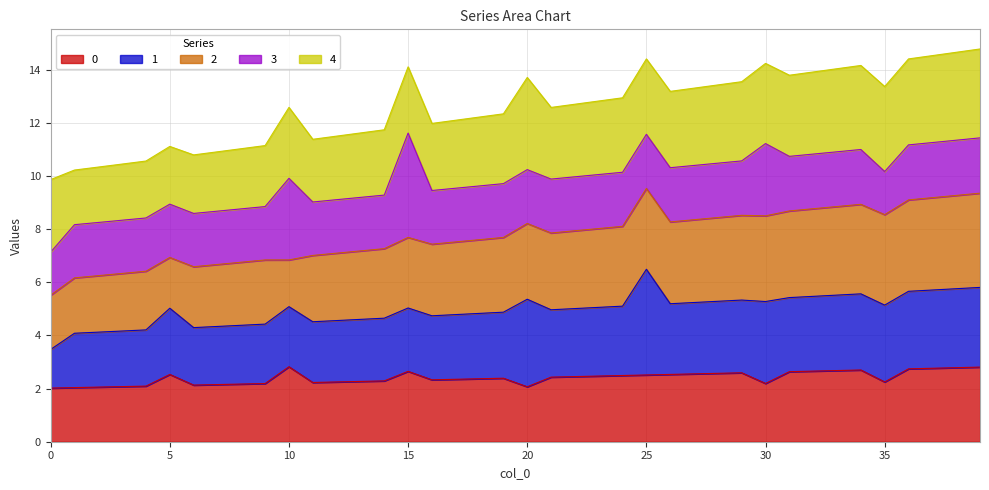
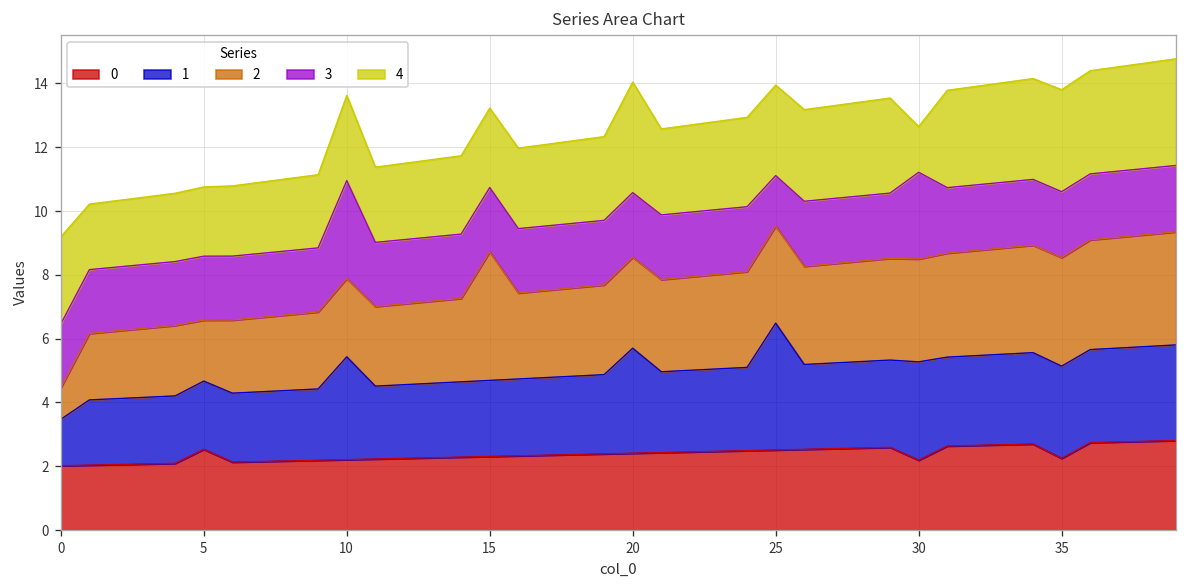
  {
    "0": {
      "0": 2.0,
      "5": 2.5,
-     "10": 2.8,
-     "15": 2.6,
-     "20": 2.1,
+     "10": 2.2,
+     "15": 2.3,
+     "20": 2.4,
      "25": 2.5,
      "30": 2.2,
      "35": 2.2
    },
    "1": {
      "0": 1.5,
-     "5": 2.5,
-     "10": 2.3,
+     "5": 2.1,
+     "10": 3.2,
      "15": 2.4,
      "20": 3.3,
      "25": 4.0,
      "30": 3.1,
      "35": 2.9
    },
    "2": {
-     "0": 2.0,
+     "0": 1.0,
      "5": 1.9,
-     "10": 1.8,
-     "15": 2.7,
+     "10": 2.5,
+     "15": 4.0,
      "20": 2.9,
      "25": 3.0,
      "30": 3.2,
      "35": 3.4
    },
    "3": {
-     "0": 1.6,
+     "0": 2.0,
      "5": 2.0,
      "10": 3.1,
-     "15": 3.9,
+     "15": 2.0,
      "20": 2.0,
-     "25": 2.0,
+     "25": 1.6,
      "30": 2.7,
-     "35": 1.6
+     "35": 2.1
    },
    "4": {
      "0": 2.7,
      "5": 2.2,
      "10": 2.7,
      "15": 2.5,
      "20": 3.5,
      "25": 2.8,
-     "30": 3.0,
+     "30": 1.4,
      "35": 3.2
    }
  }
